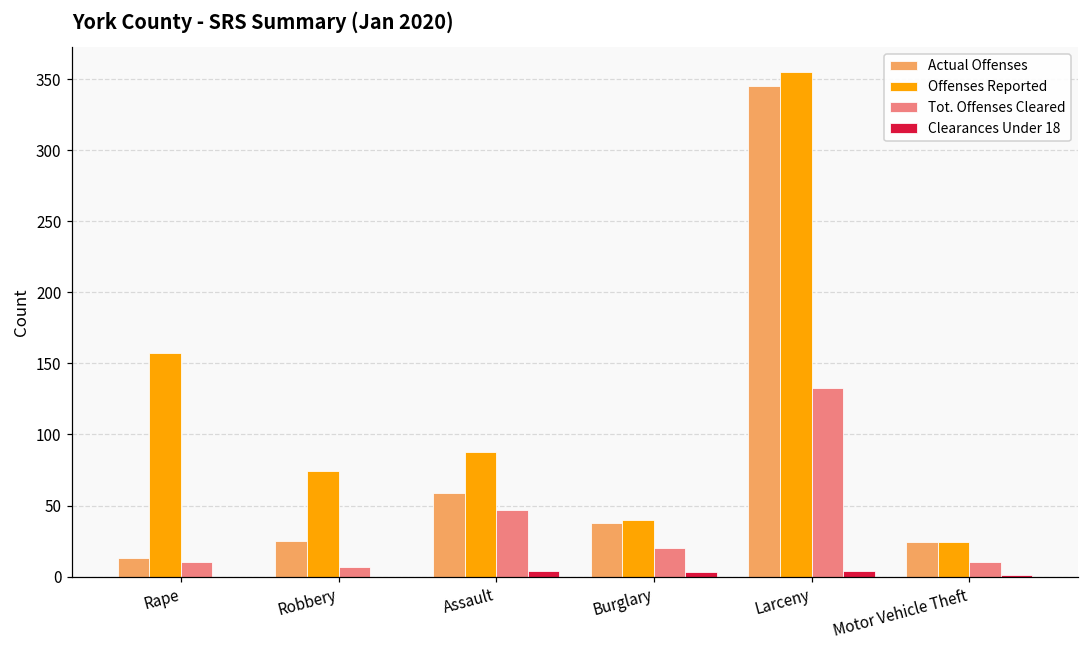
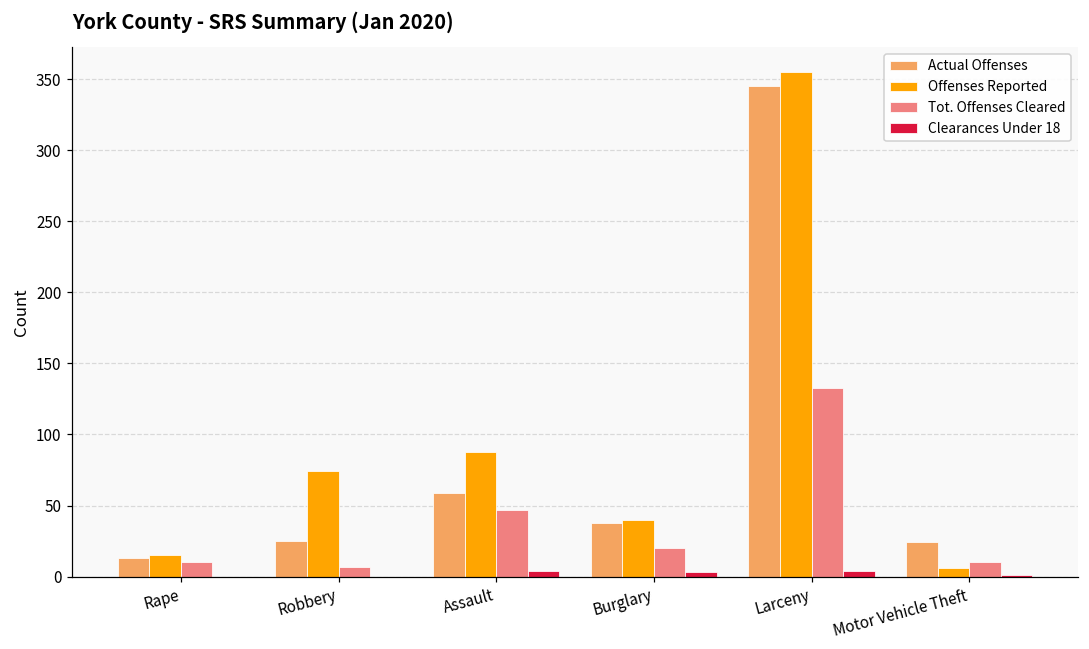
  {
    "Offenses Reported": {
-     "Rape": 157,
+     "Rape": 15,
      "Robbery": 74,
      "Assault": 88,
      "Burglary": 40,
      "Larceny": 355,
-     "Motor Vehicle Theft": 24
+     "Motor Vehicle Theft": 6
    },
    "Clearances Under 18": {
      "Rape": 0,
      "Robbery": 0,
      "Assault": 4,
      "Burglary": 3,
      "Larceny": 4
    }
  }
